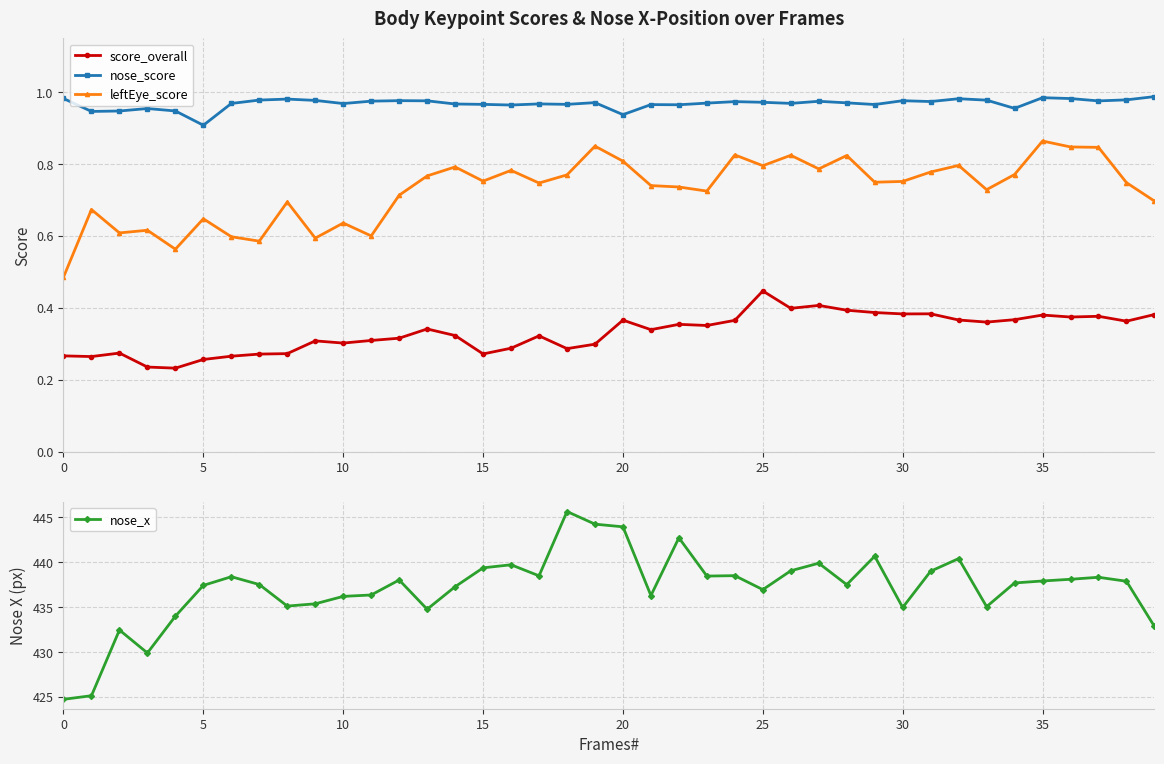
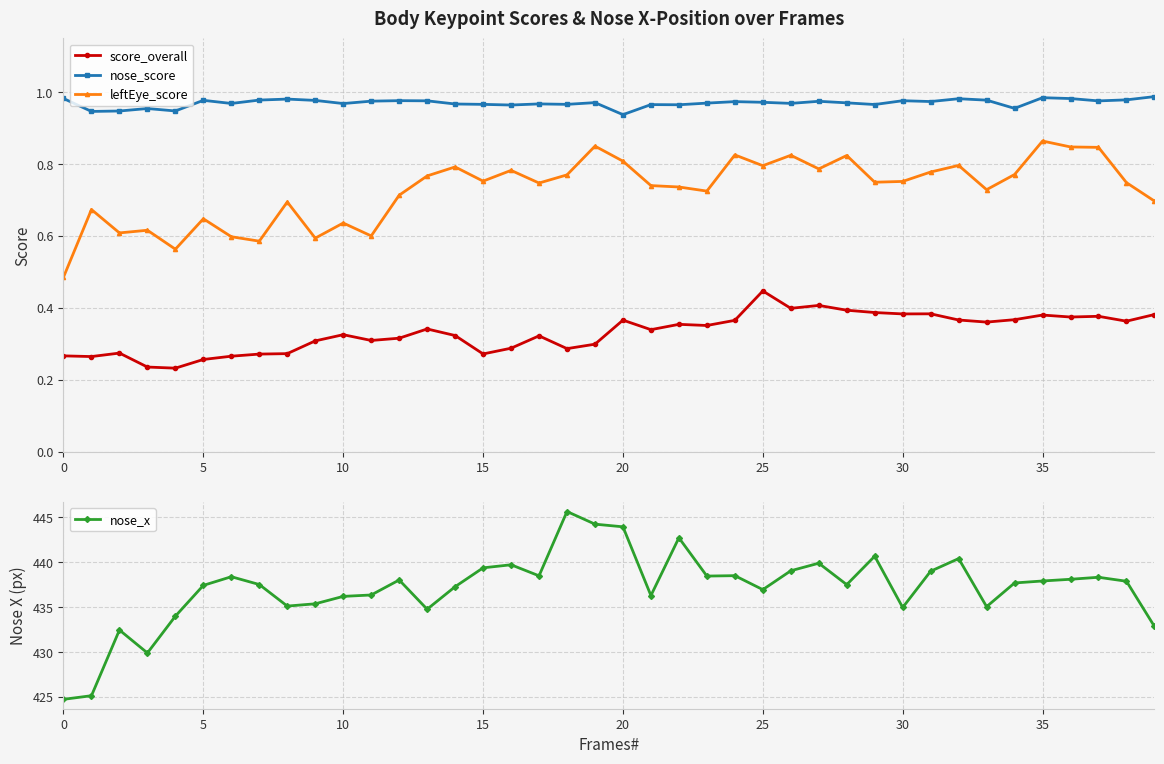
  {
    "Body Keypoint Scores & Nose X-Position over Frames": {
      "score_overall": {
        "0": 0.27,
        "5": 0.26,
-       "10": 0.30,
+       "10": 0.33,
        "15": 0.27,
        "20": 0.37,
        "25": 0.45,
        "30": 0.38,
        "35": 0.38
      },
      "nose_score": {
        "0": 0.98,
-       "5": 0.91,
+       "5": 0.98,
        "10": 0.97,
        "15": 0.97,
        "20": 0.94,
        "25": 0.97,
        "30": 0.98,
        "35": 0.99
      },
      "leftEye_score": {
        "0": 0.49,
        "5": 0.65,
        "10": 0.64,
        "15": 0.75,
        "20": 0.81,
        "25": 0.80,
        "30": 0.75,
        "35": 0.86
      }
    }
  }
